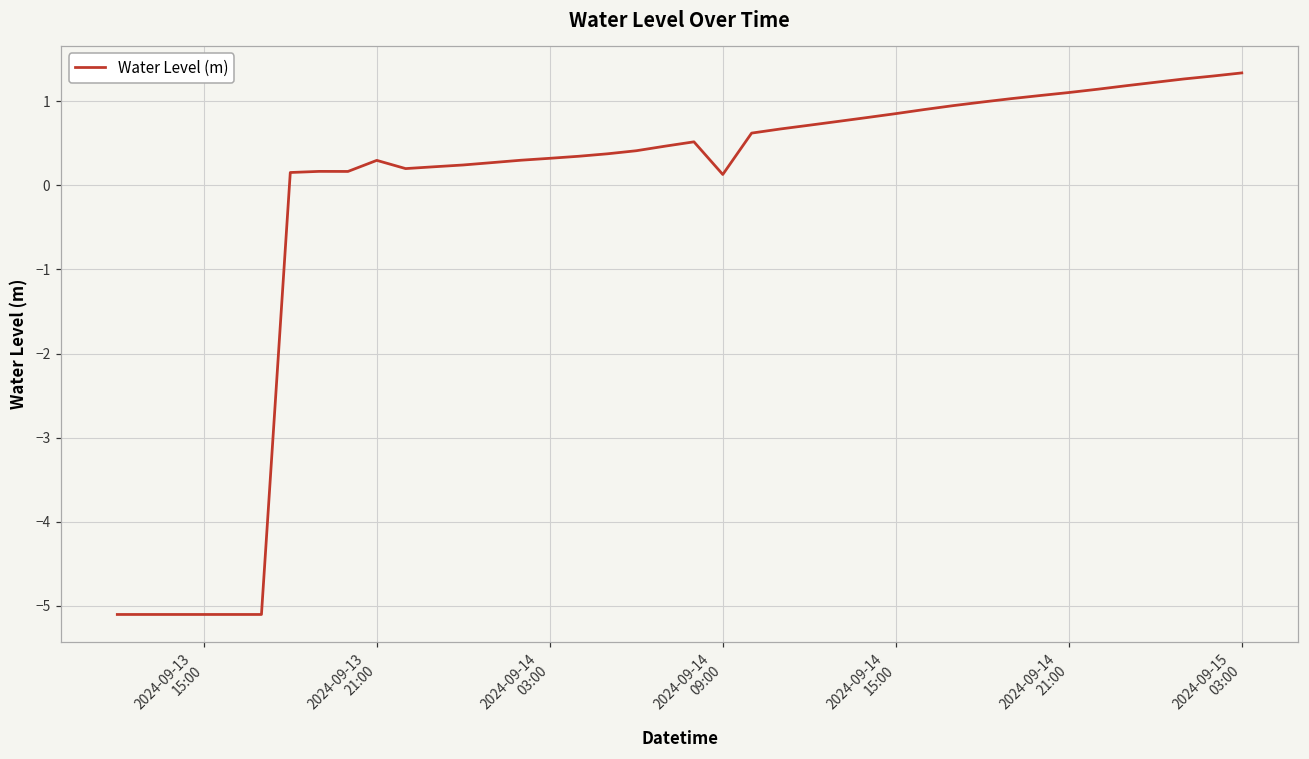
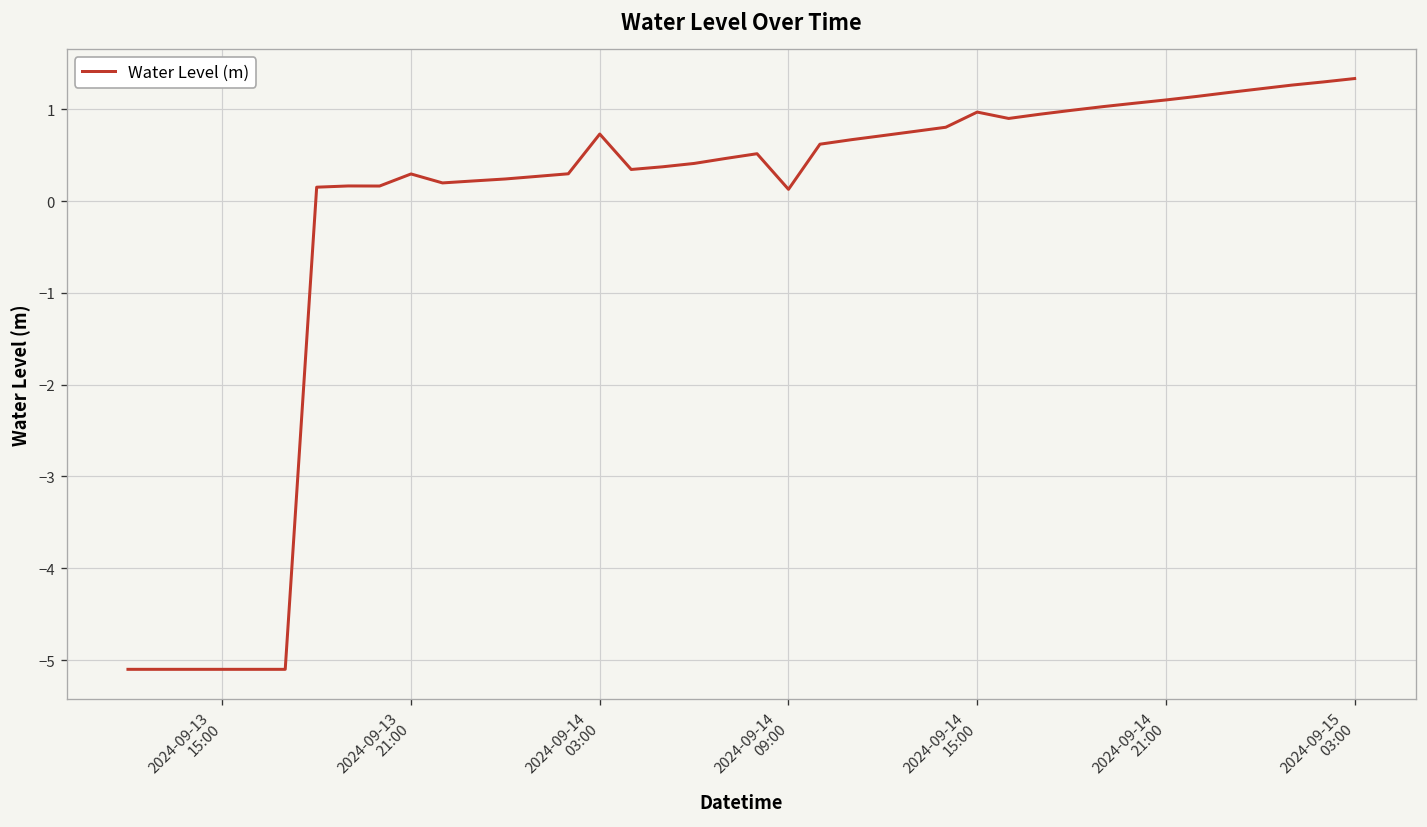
  {
    "2024-09-13 15:00": -5.1,
    "2024-09-13 21:00": 0.3,
-   "2024-09-14 03:00": 0.3,
+   "2024-09-14 03:00": 0.7,
    "2024-09-14 09:00": 0.1,
-   "2024-09-14 15:00": 0.9,
+   "2024-09-14 15:00": 1.0,
    "2024-09-14 21:00": 1.1,
    "2024-09-15 03:00": 1.3
  }
